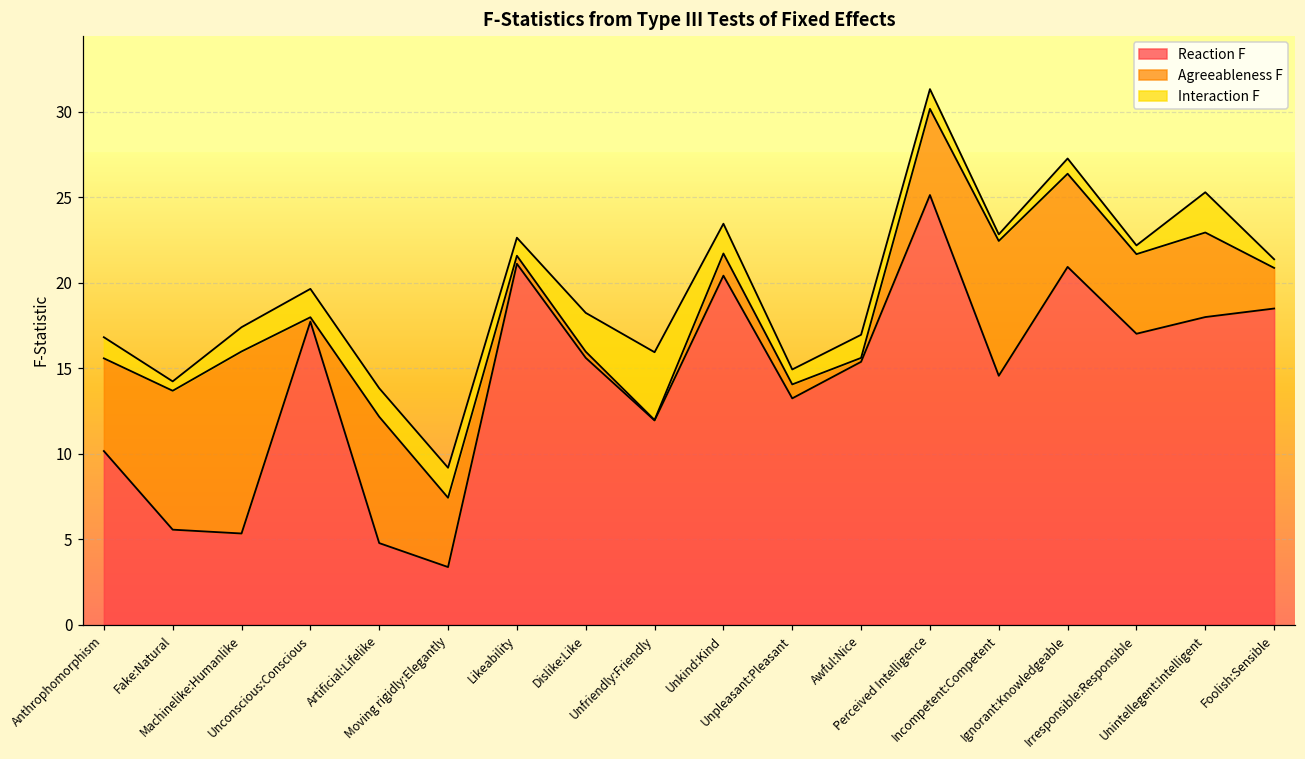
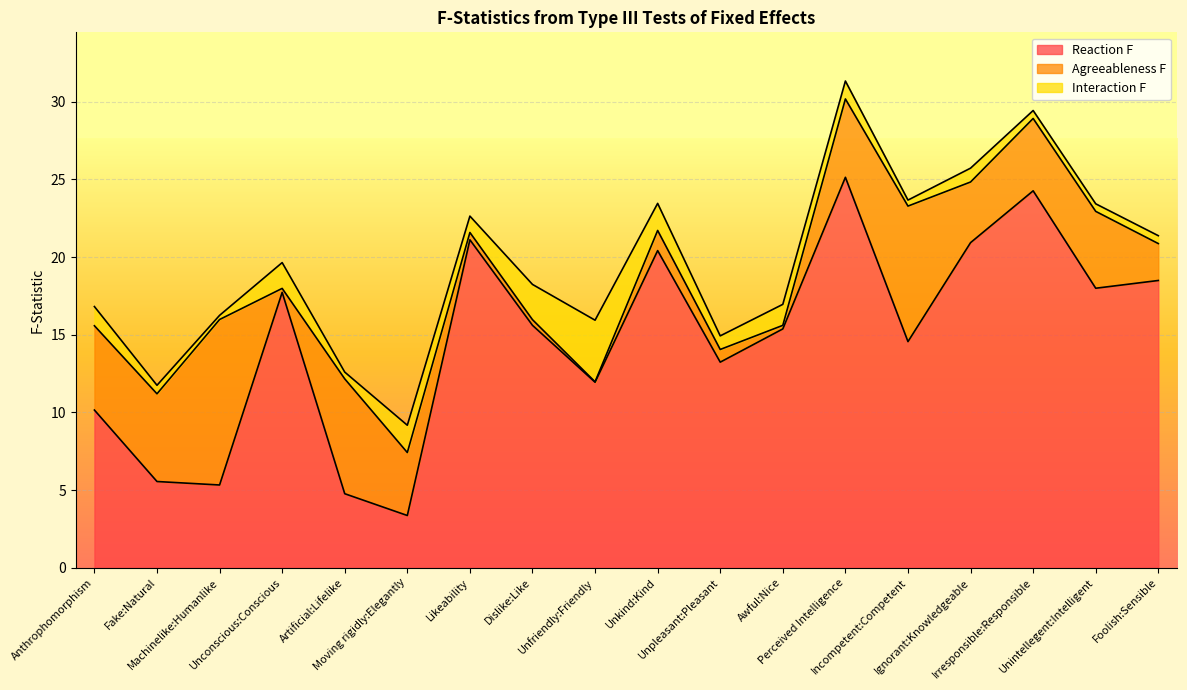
  {
    "Reaction F": {
      "Anthrophomorphism": 10.2,
      "Fake:Natural": 5.6,
      "Machinelike:Humanlike": 5.3,
      "Unconscious:Conscious": 17.7,
      "Artificial:Lifelike": 4.8,
      "Moving rigidly:Elegantly": 3.4,
      "Likeability": 21.1,
      "Dislike:Like": 15.6,
      "Unkind:Kind": 20.4,
      "Unpleasant:Pleasant": 13.2,
      "Awful:Nice": 15.4,
      "Perceived Intelligence": 25.1,
      "Incompetent:Competent": 14.6,
      "Ignorant:Knowledgeable": 20.9,
-     "Irresponsible:Responsible": 17.0,
+     "Irresponsible:Responsible": 24.3,
      "Unintellegent:Intelligent": 18.0,
      "Foolish:Sensible": 18.5
    },
    "Agreeableness F": {
      "Anthrophomorphism": 5.4,
-     "Fake:Natural": 8.1,
+     "Fake:Natural": 5.6,
      "Machinelike:Humanlike": 10.7,
      "Unconscious:Conscious": 0.3,
      "Artificial:Lifelike": 7.4,
      "Moving rigidly:Elegantly": 4.1,
      "Likeability": 0.5,
      "Dislike:Like": 0.4,
      "Unkind:Kind": 1.3,
      "Unpleasant:Pleasant": 0.8,
      "Awful:Nice": 0.2,
      "Perceived Intelligence": 5.0,
-     "Incompetent:Competent": 7.9,
-     "Ignorant:Knowledgeable": 5.5,
+     "Incompetent:Competent": 8.7,
+     "Ignorant:Knowledgeable": 3.9,
      "Irresponsible:Responsible": 4.7,
      "Unintellegent:Intelligent": 4.9,
      "Foolish:Sensible": 2.4
    },
    "Interaction F": {
      "Anthrophomorphism": 1.2,
      "Fake:Natural": 0.5,
-     "Machinelike:Humanlike": 1.4,
+     "Machinelike:Humanlike": 0.3,
      "Unconscious:Conscious": 1.7,
-     "Artificial:Lifelike": 1.7,
+     "Artificial:Lifelike": 0.4,
      "Moving rigidly:Elegantly": 1.8,
      "Likeability": 1.1,
      "Dislike:Like": 2.3,
      "Unfriendly:Friendly": 4.0,
      "Unkind:Kind": 1.7,
      "Unpleasant:Pleasant": 0.9,
      "Awful:Nice": 1.4,
      "Perceived Intelligence": 1.2,
      "Incompetent:Competent": 0.4,
      "Ignorant:Knowledgeable": 0.9,
      "Irresponsible:Responsible": 0.5,
-     "Unintellegent:Intelligent": 2.4,
+     "Unintellegent:Intelligent": 0.5,
      "Foolish:Sensible": 0.5
    }
  }
